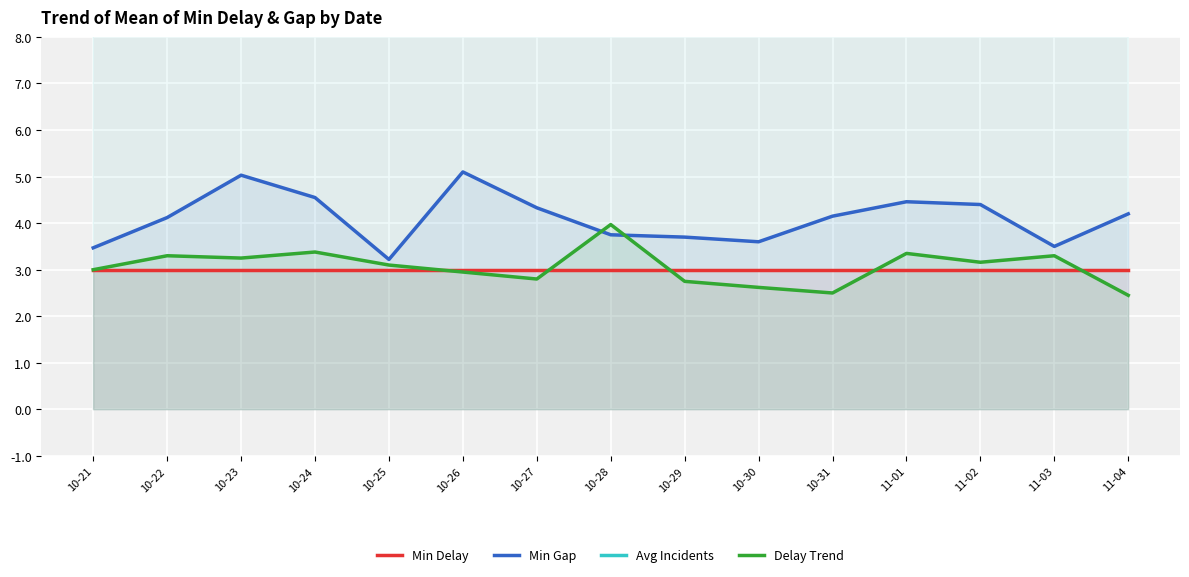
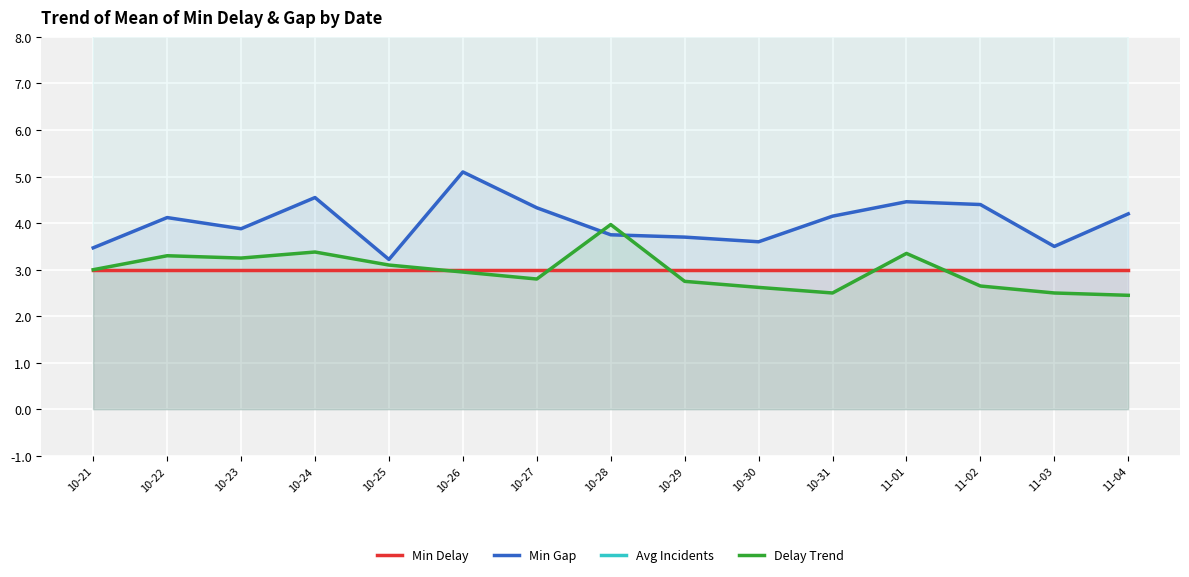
  {
    "Min Delay": {
      "10-22": 3.0,
      "10-23": 3.0,
      "10-24": 3.0,
      "10-25": 3.0,
      "10-27": 3.0,
      "10-28": 3.0,
      "10-29": 3.0,
      "10-30": 3.0,
      "10-31": 3.0,
      "11-01": 3.0,
      "11-02": 3.0,
      "11-03": 3.0,
      "11-04": 3.0
    },
    "Min Gap": {
      "10-21": 3.5,
      "10-22": 4.1,
-     "10-23": 5.0,
+     "10-23": 3.9,
      "10-24": 4.6,
      "10-25": 3.2,
      "10-26": 5.1,
      "10-27": 4.3,
      "10-28": 3.8,
      "10-29": 3.7,
      "10-30": 3.6,
      "10-31": 4.2,
      "11-01": 4.5,
      "11-02": 4.4,
      "11-03": 3.5,
      "11-04": 4.2
    },
    "Delay Trend": {
      "10-22": 3.3,
      "10-23": 3.3,
      "10-24": 3.4,
      "10-25": 3.1,
      "10-27": 2.8,
      "10-28": 4.0,
      "10-29": 2.8,
      "10-30": 2.6,
      "10-31": 2.5,
      "11-01": 3.4,
-     "11-02": 3.2,
-     "11-03": 3.3,
+     "11-02": 2.7,
+     "11-03": 2.5,
      "11-04": 2.5
    }
  }
